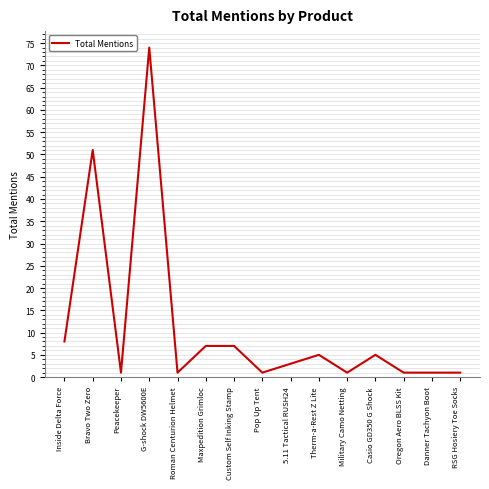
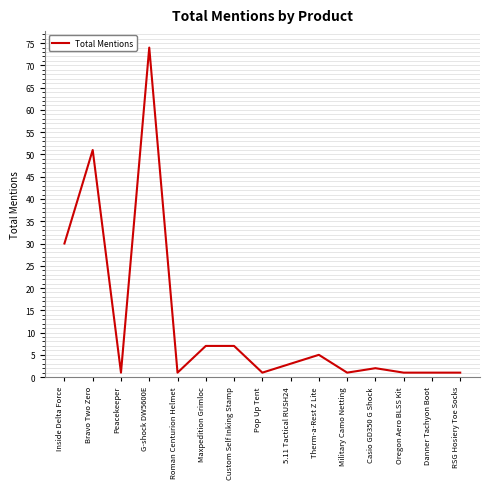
  {
-   "Inside Delta Force": 8,
+   "Inside Delta Force": 30,
    "Bravo Two Zero": 51,
    "Peacekeeper": 1,
    "G-shock DW5600E": 74,
    "Roman Centurion Helmet": 1,
    "Maxpedition Grimloc": 7,
    "Custom Self Inking Stamp": 7,
    "Pop Up Tent": 1,
    "5.11 Tactical RUSH24": 3,
    "Therm-a-Rest Z Lite": 5,
    "Military Camo Netting": 1,
-   "Casio GD350 G Shock": 5,
+   "Casio GD350 G Shock": 2,
    "Oregon Aero BLSS Kit": 1,
    "Danner Tachyon Boot": 1,
    "RSG Hosiery Toe Socks": 1
  }
